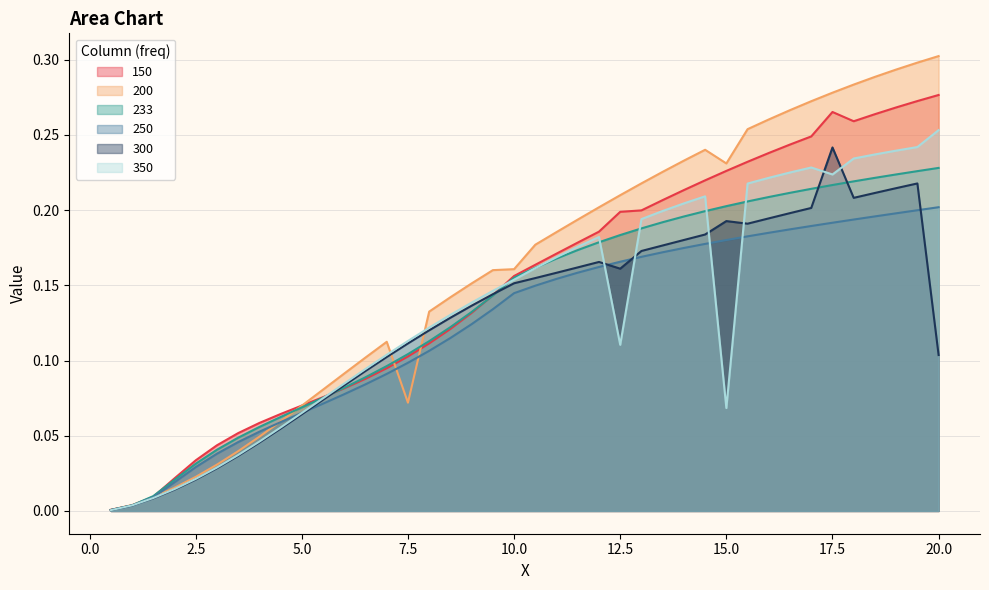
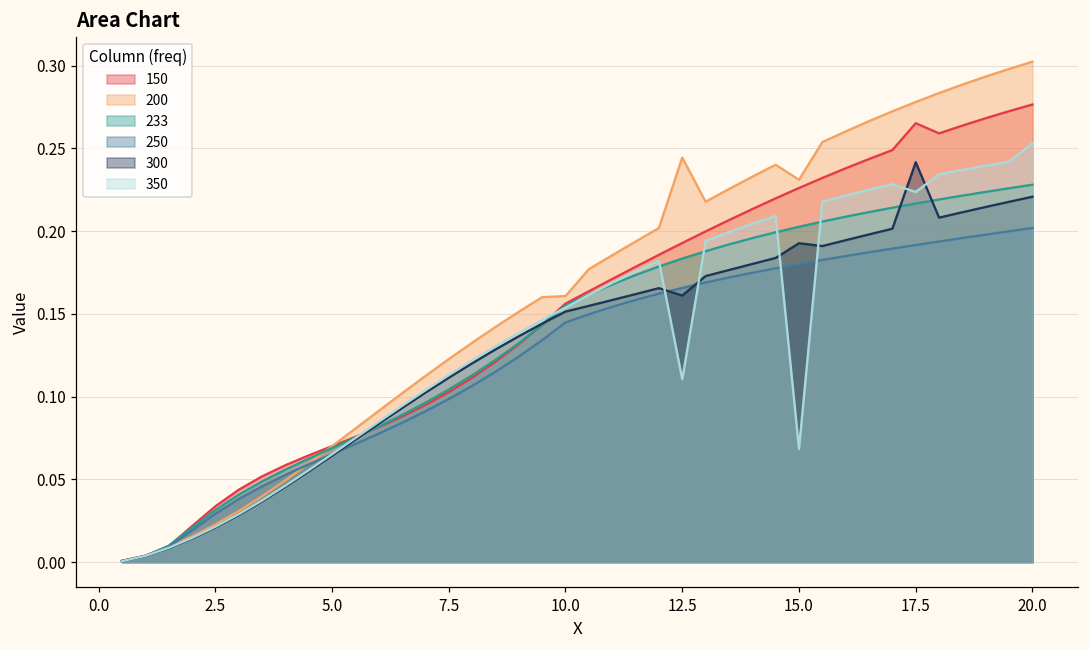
  {
    "150": {
      "2.5": 0.034,
-     "12.5": 0.199,
+     "12.5": 0.193,
      "15.0": 0.226,
      "17.5": 0.265,
      "20.0": 0.276
    },
    "200": {
-     "7.5": 0.072,
+     "7.5": 0.123,
      "10.0": 0.161,
-     "12.5": 0.210,
+     "12.5": 0.244,
      "15.0": 0.231,
      "17.5": 0.278,
      "20.0": 0.302
    },
    "300": {
      "10.0": 0.151,
      "12.5": 0.161,
      "15.0": 0.193,
      "17.5": 0.242,
-     "20.0": 0.104
+     "20.0": 0.221
    },
    "350": {
      "12.5": 0.110,
      "15.0": 0.068,
      "17.5": 0.224,
      "20.0": 0.253
    }
  }
